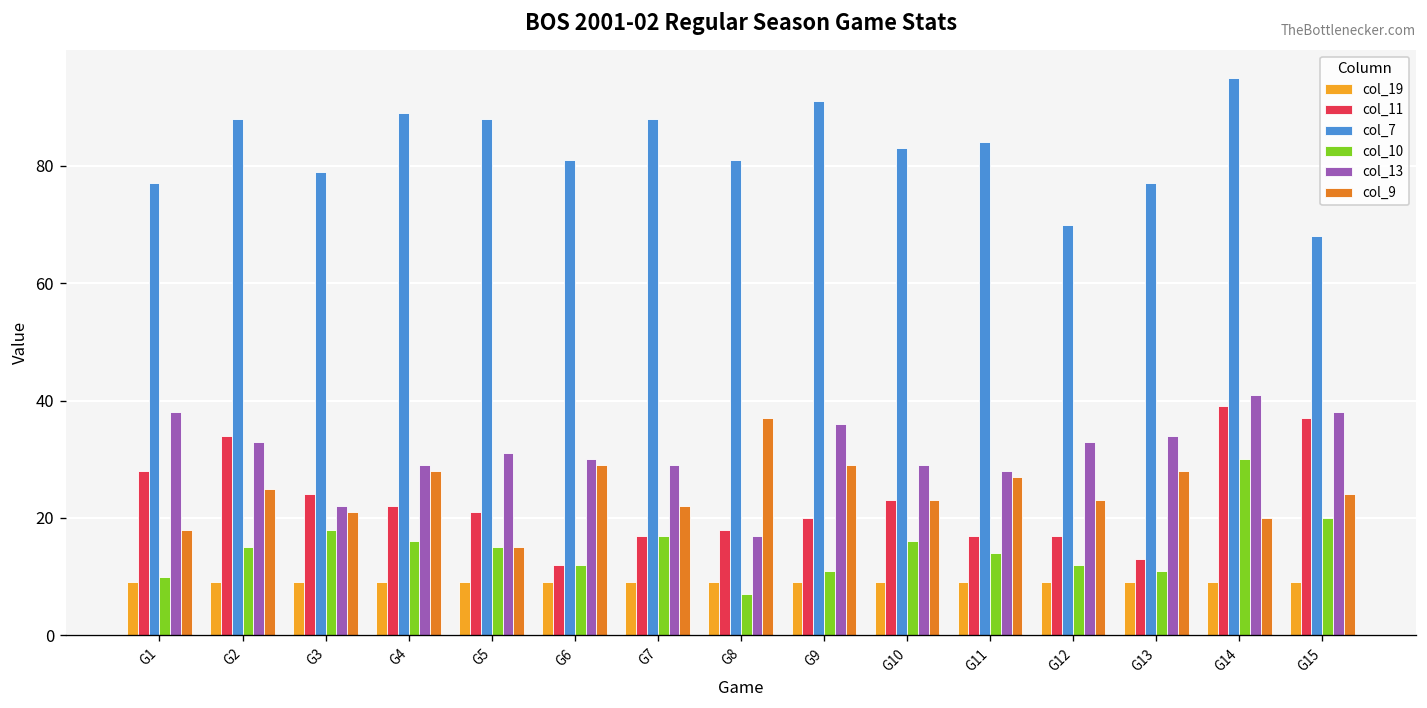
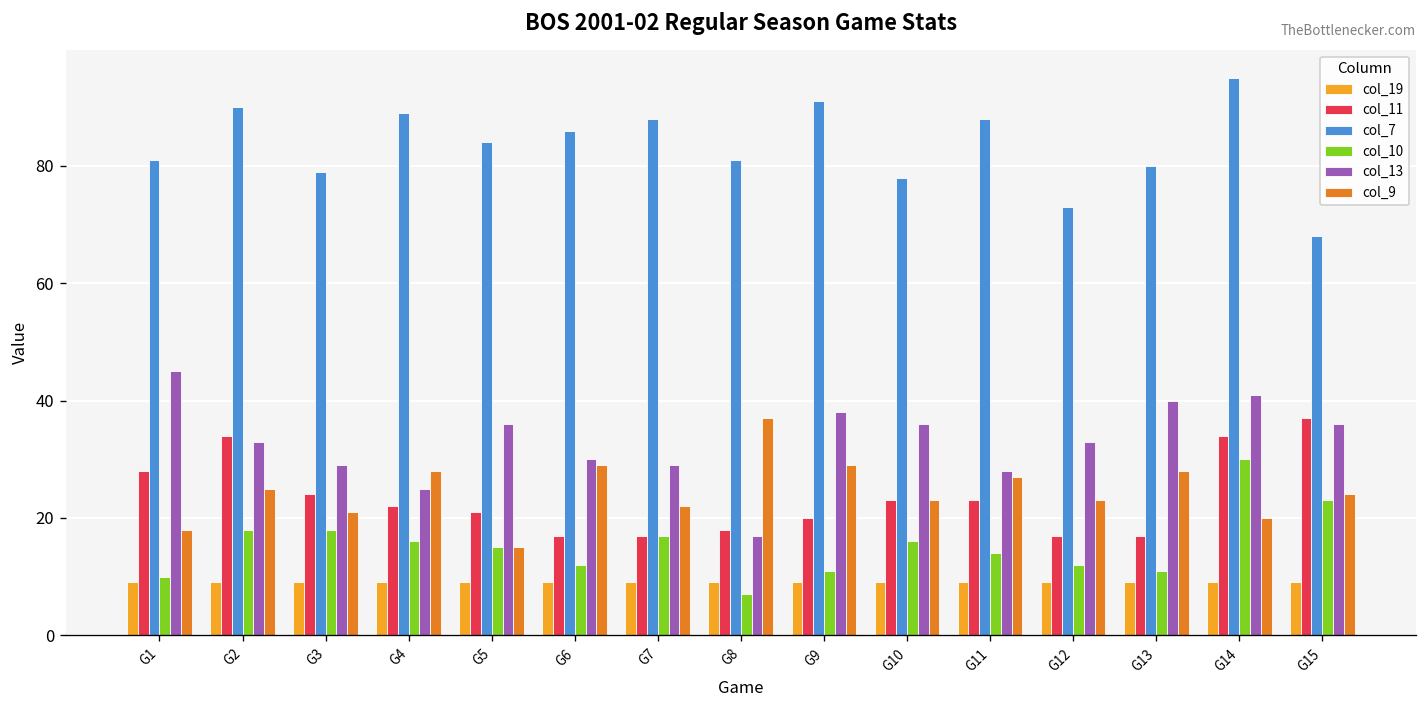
  {
    "col_11": {
      "G1": 28,
      "G2": 34,
      "G3": 24,
      "G4": 22,
      "G5": 21,
-     "G6": 12,
+     "G6": 17,
      "G7": 17,
      "G8": 18,
      "G9": 20,
      "G10": 23,
-     "G11": 17,
+     "G11": 23,
      "G12": 17,
-     "G13": 13,
-     "G14": 39,
+     "G13": 17,
+     "G14": 34,
      "G15": 37
    },
    "col_7": {
-     "G1": 77,
-     "G2": 88,
+     "G1": 81,
+     "G2": 90,
      "G3": 79,
      "G4": 89,
-     "G5": 88,
-     "G6": 81,
+     "G5": 84,
+     "G6": 86,
      "G7": 88,
      "G8": 81,
      "G9": 91,
-     "G10": 83,
-     "G11": 84,
-     "G12": 70,
-     "G13": 77,
+     "G10": 78,
+     "G11": 88,
+     "G12": 73,
+     "G13": 80,
      "G14": 95,
      "G15": 68
    },
    "col_10": {
      "G1": 10,
-     "G2": 15,
+     "G2": 18,
      "G3": 18,
      "G4": 16,
      "G5": 15,
      "G6": 12,
      "G7": 17,
      "G8": 7,
      "G9": 11,
      "G10": 16,
      "G11": 14,
      "G12": 12,
      "G13": 11,
      "G14": 30,
-     "G15": 20
+     "G15": 23
    },
    "col_13": {
-     "G1": 38,
+     "G1": 45,
      "G2": 33,
-     "G3": 22,
-     "G4": 29,
-     "G5": 31,
+     "G3": 29,
+     "G4": 25,
+     "G5": 36,
      "G6": 30,
      "G7": 29,
      "G8": 17,
-     "G9": 36,
-     "G10": 29,
+     "G9": 38,
+     "G10": 36,
      "G11": 28,
      "G12": 33,
-     "G13": 34,
+     "G13": 40,
      "G14": 41,
-     "G15": 38
+     "G15": 36
    }
  }
